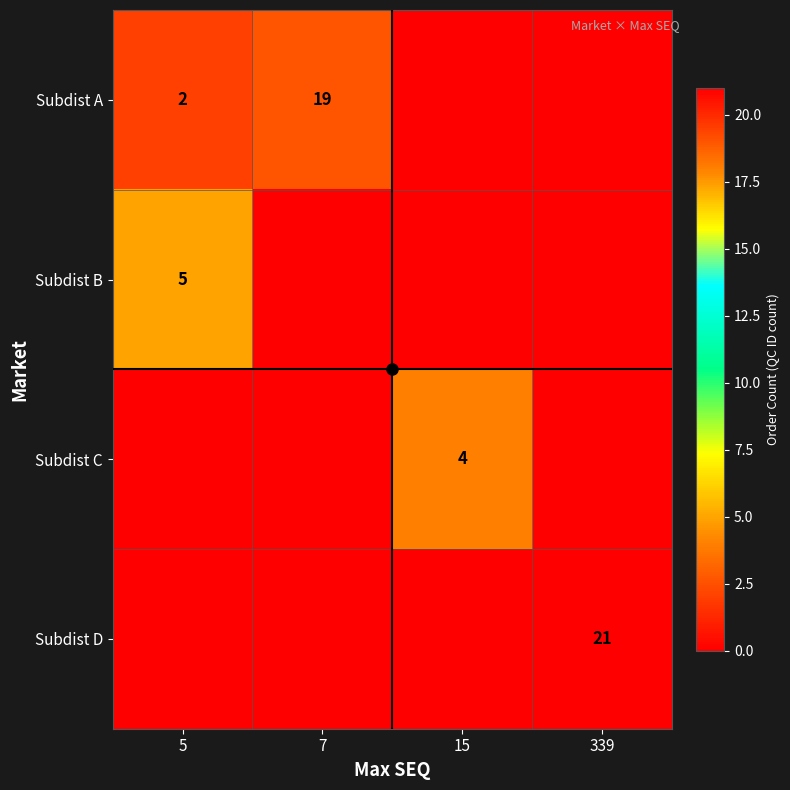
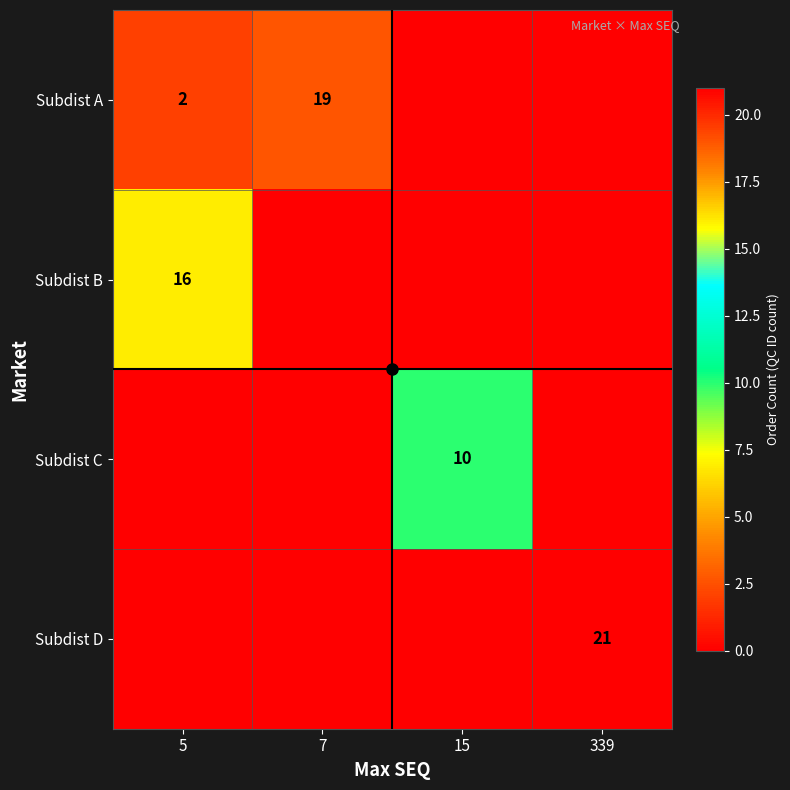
  {
    "Subdist A": {
      "5": 2,
      "7": 19
    },
    "Subdist B": {
-     "5": 5
+     "5": 16
    },
    "Subdist C": {
-     "15": 4
+     "15": 10
    },
    "Subdist D": {
      "339": 21
    }
  }
